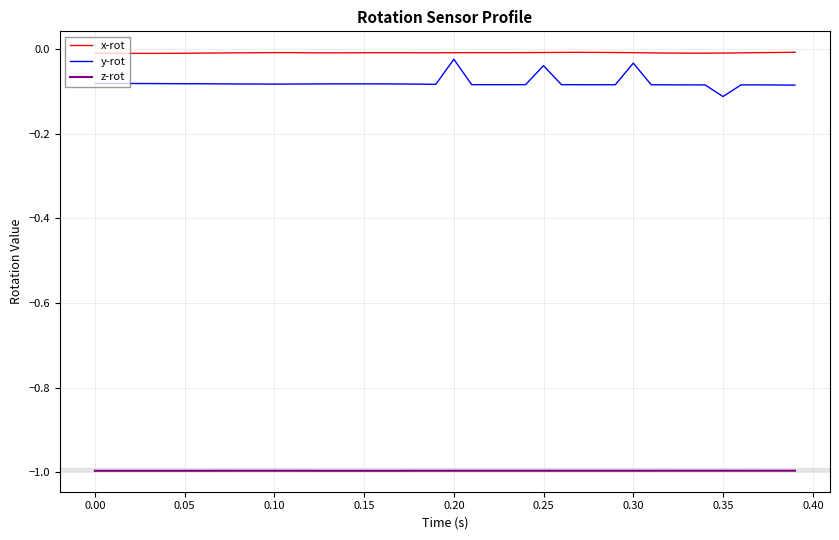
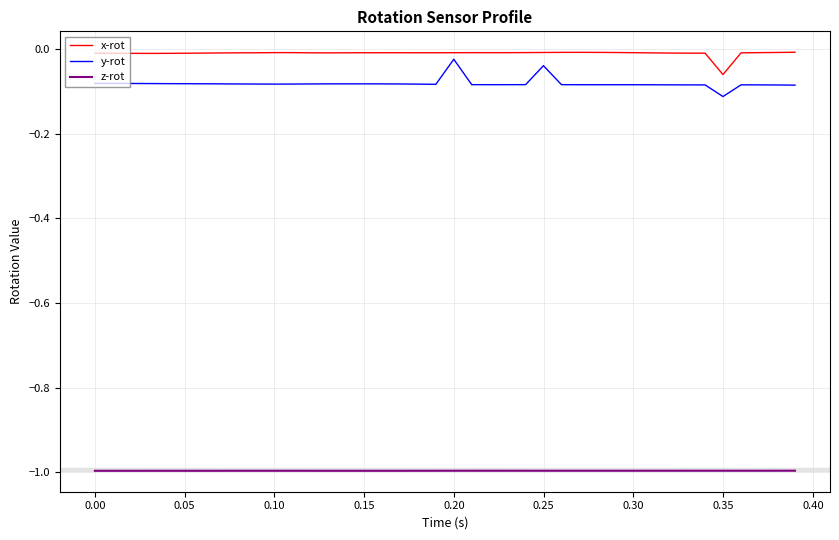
  {
    "x-rot": {
      "0.15": -0.01,
      "0.20": -0.01,
      "0.25": -0.01,
      "0.30": -0.01,
-     "0.35": -0.01
+     "0.35": -0.06
    },
    "y-rot": {
      "0.15": -0.08,
      "0.20": -0.02,
      "0.25": -0.04,
-     "0.30": -0.03,
+     "0.30": -0.08,
      "0.35": -0.11
    },
    "z-rot": {
      "0.00": -1.00,
      "0.15": -1.00,
      "0.20": -1.00,
      "0.25": -1.00,
      "0.30": -1.00,
      "0.35": -1.00
    }
  }
